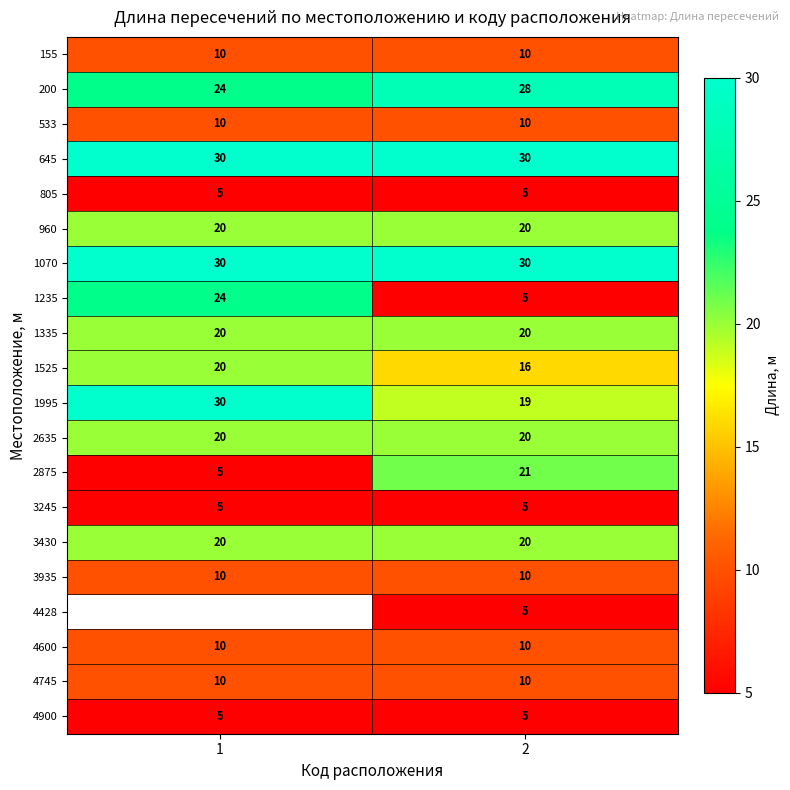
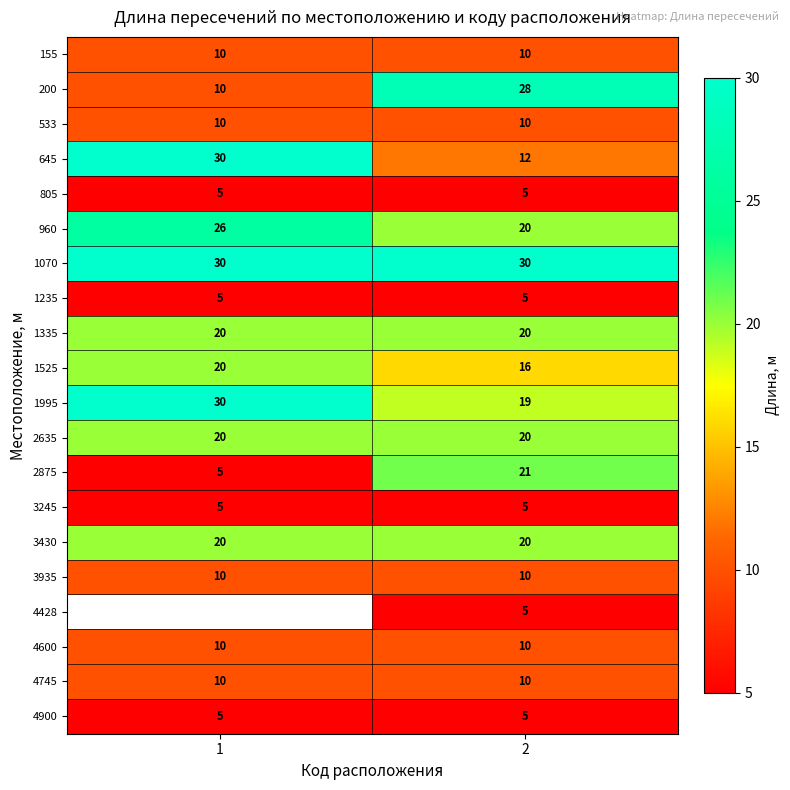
  {
    "155": {
      "1": 10,
      "2": 10
    },
    "200": {
-     "1": 24,
+     "1": 10,
      "2": 28
    },
    "533": {
      "1": 10,
      "2": 10
    },
    "645": {
      "1": 30,
-     "2": 30
+     "2": 12
    },
    "805": {
      "1": 5,
      "2": 5
    },
    "960": {
-     "1": 20,
+     "1": 26,
      "2": 20
    },
    "1070": {
      "1": 30,
      "2": 30
    },
    "1235": {
-     "1": 24,
+     "1": 5,
      "2": 5
    },
    "1335": {
      "1": 20,
      "2": 20
    },
    "1525": {
      "1": 20,
      "2": 16
    },
    "1995": {
      "1": 30,
      "2": 19
    },
    "2635": {
      "1": 20,
      "2": 20
    },
    "2875": {
      "1": 5,
      "2": 21
    },
    "3245": {
      "1": 5,
      "2": 5
    },
    "3430": {
      "1": 20,
      "2": 20
    },
    "3935": {
      "1": 10,
      "2": 10
    },
    "4428": {
      "2": 5
    },
    "4600": {
      "1": 10,
      "2": 10
    },
    "4745": {
      "1": 10,
      "2": 10
    },
    "4900": {
      "1": 5,
      "2": 5
    }
  }
